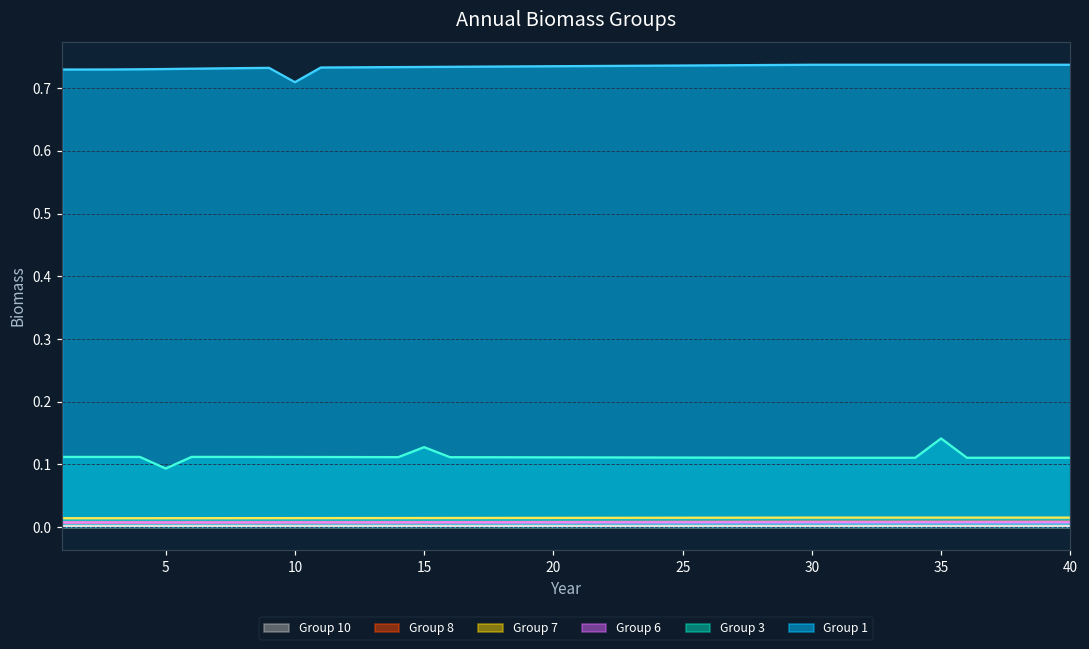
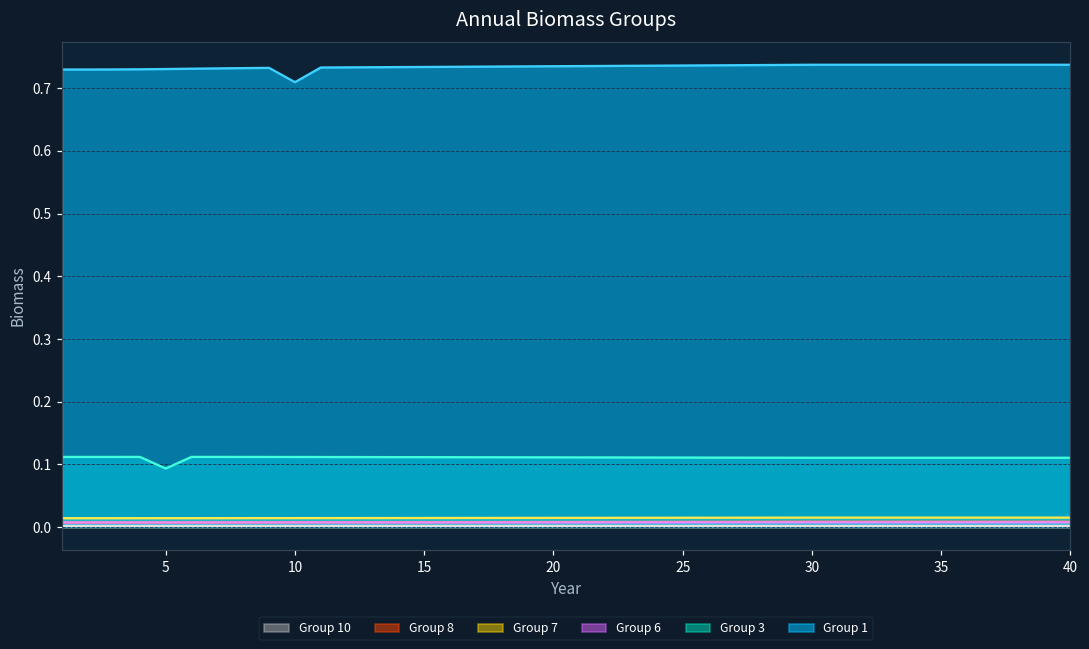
  {
    "Group 10": {
      "5": 0.00,
      "10": 0.00,
      "15": 0.00,
      "20": 0.00,
      "25": 0.00,
      "30": 0.00,
      "35": 0.00,
      "40": 0.00
    },
    "Group 7": {
      "5": 0.01,
      "10": 0.01,
      "15": 0.01,
      "20": 0.01,
      "25": 0.01,
      "30": 0.01,
      "35": 0.01,
      "40": 0.01
    },
    "Group 3": {
      "5": 0.09,
      "10": 0.11,
-     "15": 0.13,
+     "15": 0.11,
      "20": 0.11,
      "25": 0.11,
      "30": 0.11,
-     "35": 0.14,
+     "35": 0.11,
      "40": 0.11
    },
    "Group 1": {
      "5": 0.73,
      "10": 0.71,
      "15": 0.73,
      "20": 0.74,
      "25": 0.74,
      "30": 0.74,
      "35": 0.74,
      "40": 0.74
    }
  }
